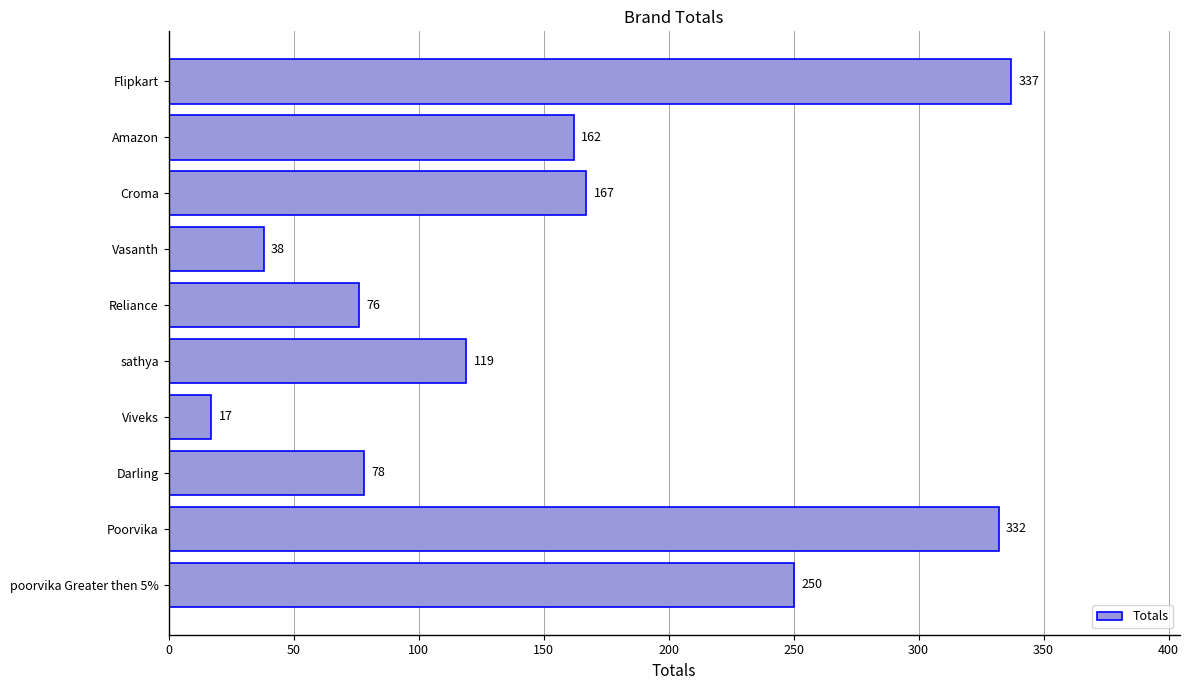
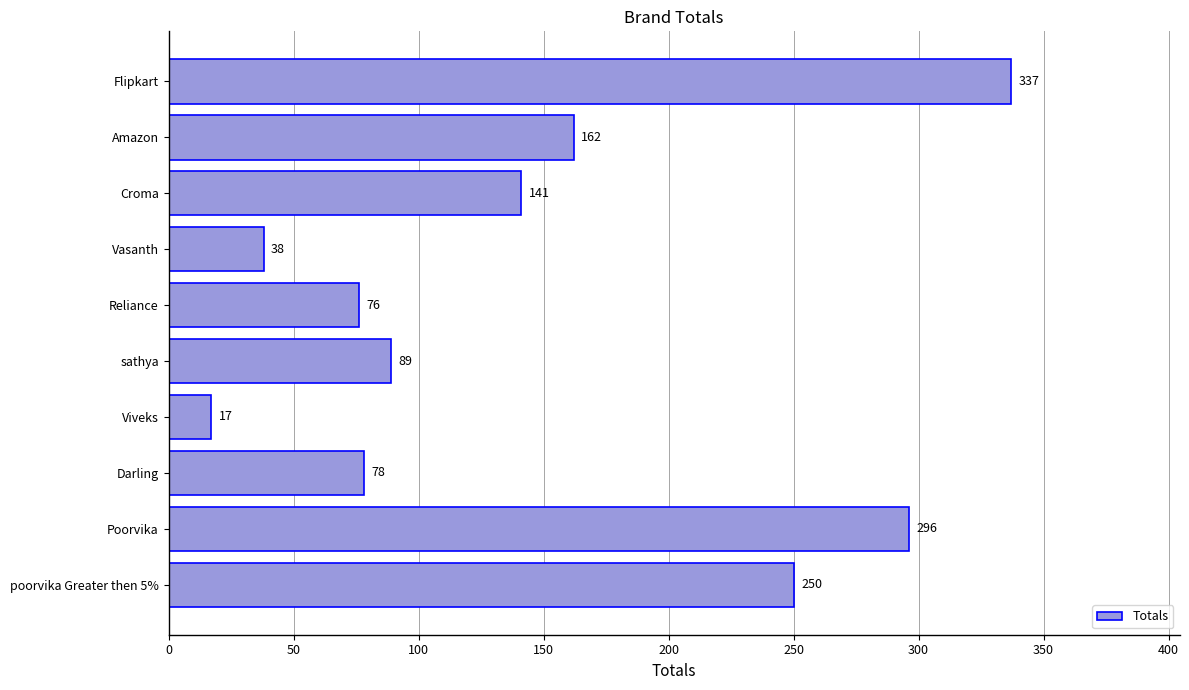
  {
    "Flipkart": 337,
    "Amazon": 162,
-   "Croma": 167,
+   "Croma": 141,
    "Vasanth": 38,
    "Reliance": 76,
-   "sathya": 119,
+   "sathya": 89,
    "Viveks": 17,
    "Darling": 78,
-   "Poorvika": 332,
+   "Poorvika": 296,
    "poorvika Greater then 5%": 250
  }
